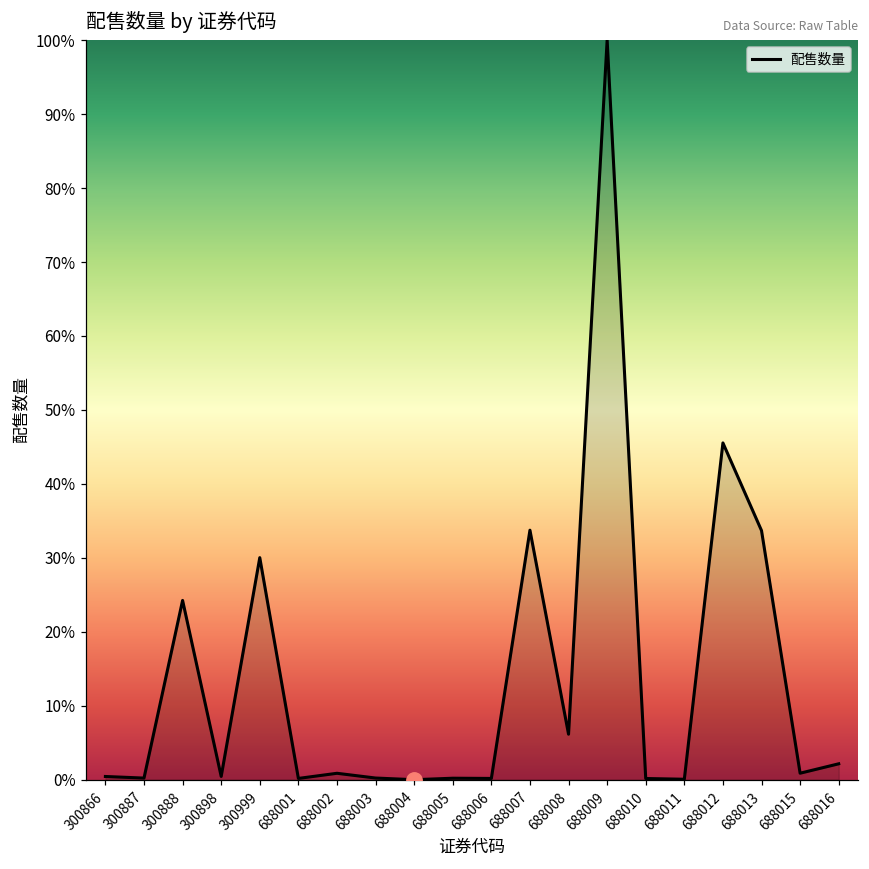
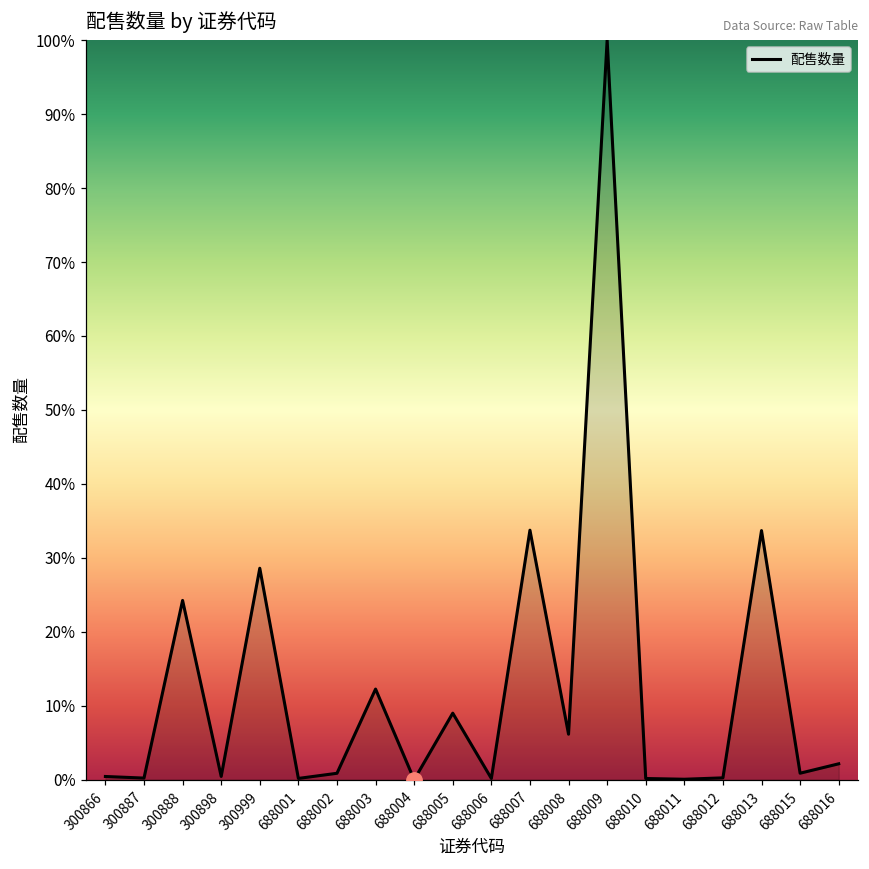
  {
    "配售数量": {
      "300866": "0%",
      "300887": "0%",
      "300888": "24%",
      "300898": "0%",
-     "300999": "30%",
+     "300999": "29%",
      "688001": "0%",
      "688002": "1%",
-     "688003": "0%",
-     "688005": "0%",
+     "688003": "12%",
+     "688005": "9%",
      "688006": "0%",
      "688007": "34%",
      "688008": "6%",
      "688009": "100%",
      "688010": "0%",
      "688011": "0%",
-     "688012": "46%",
+     "688012": "0%",
      "688013": "34%",
      "688015": "1%",
      "688016": "2%"
    }
  }
